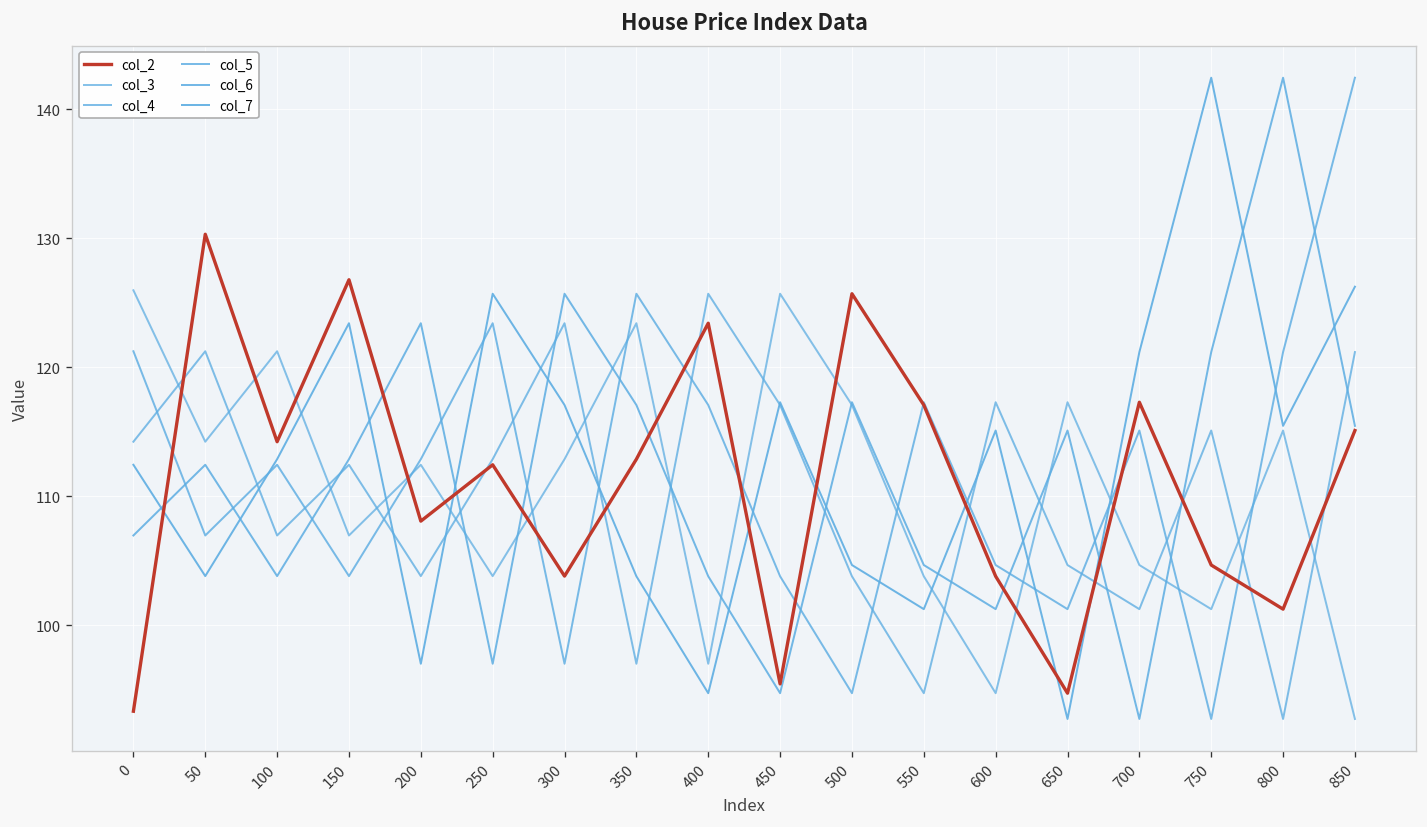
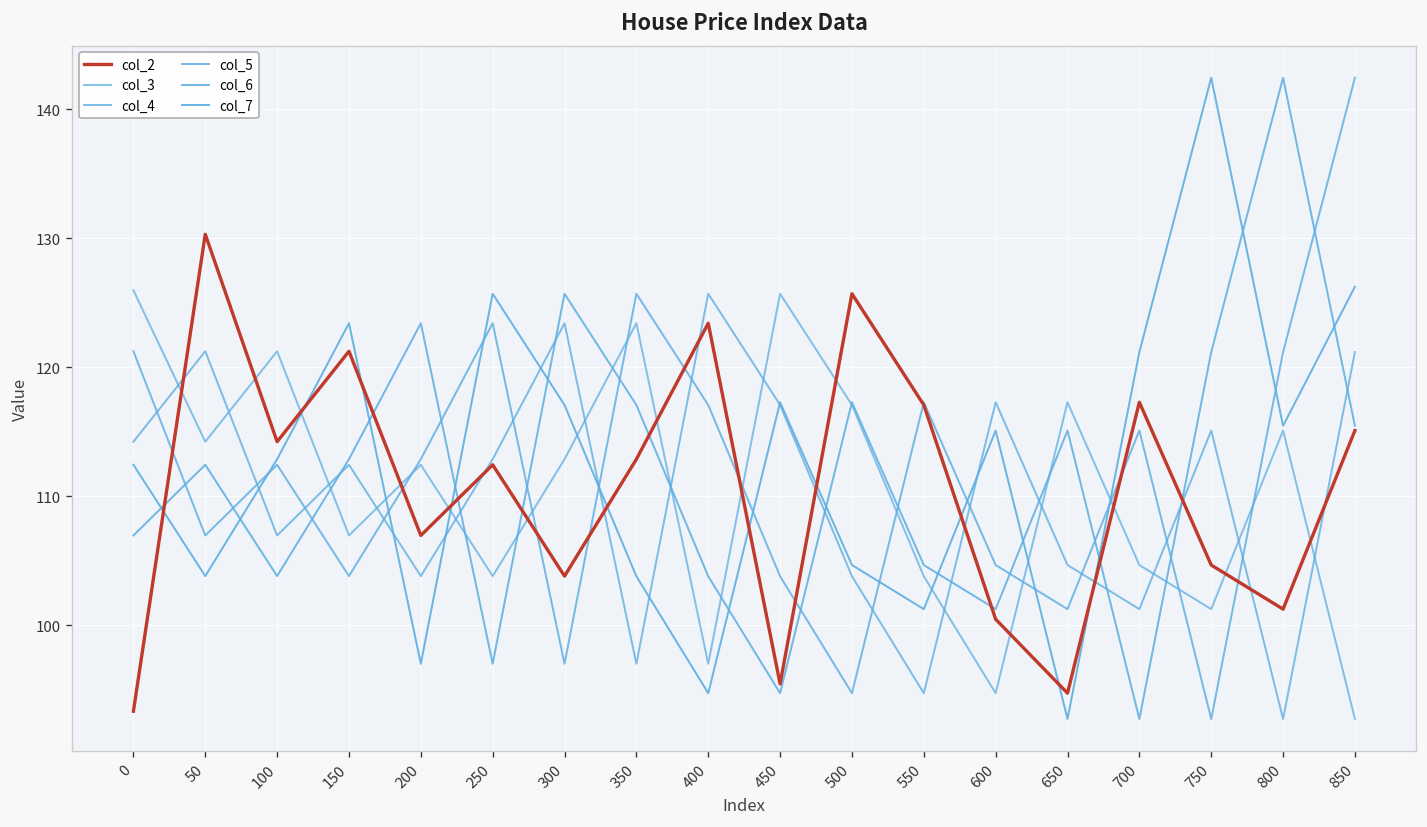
  {
    "col_2": {
      "0": 93.3,
      "50": 130.3,
      "100": 114.2,
-     "150": 126.8,
-     "200": 108.1,
+     "150": 121.2,
+     "200": 107.0,
      "250": 112.4,
      "300": 103.8,
      "350": 112.9,
      "400": 123.4,
      "450": 95.4,
      "500": 125.7,
-     "600": 103.8,
+     "600": 100.5,
      "650": 94.7,
      "700": 117.3,
      "750": 104.7,
      "800": 101.2,
      "850": 115.1
    }
  }
